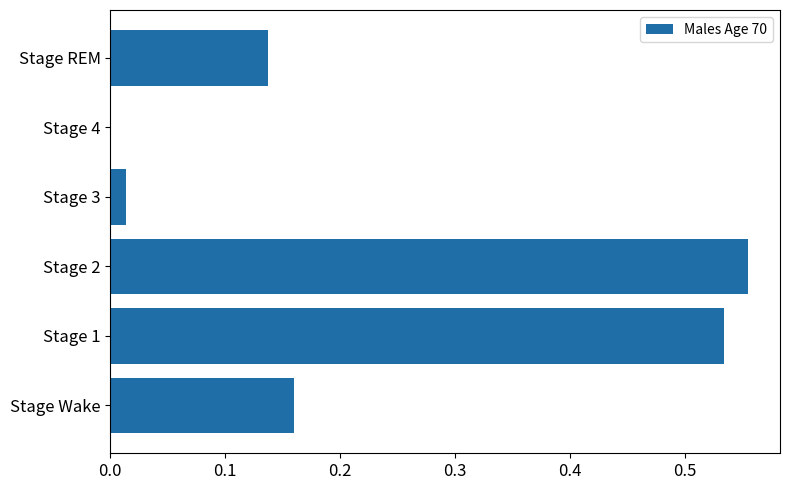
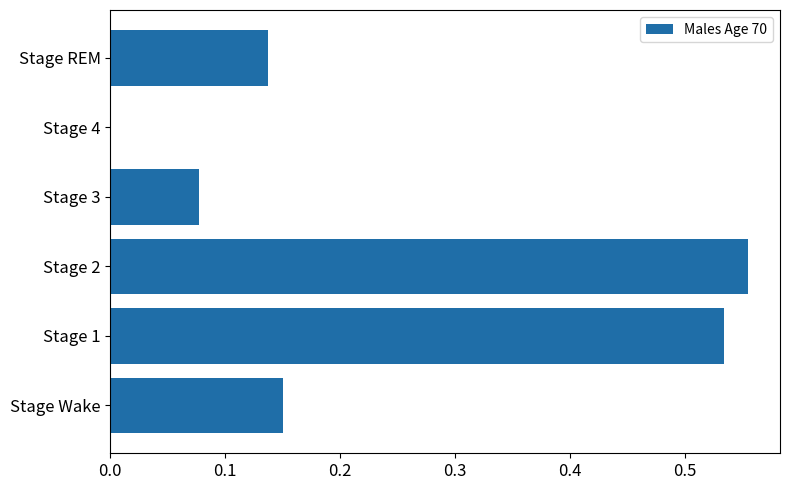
  {
    "Stage REM": 0.137,
    "Stage 4": 0.000,
-   "Stage 3": 0.014,
+   "Stage 3": 0.077,
    "Stage 2": 0.555,
    "Stage 1": 0.534,
-   "Stage Wake": 0.16
+   "Stage Wake": 0.15
  }
